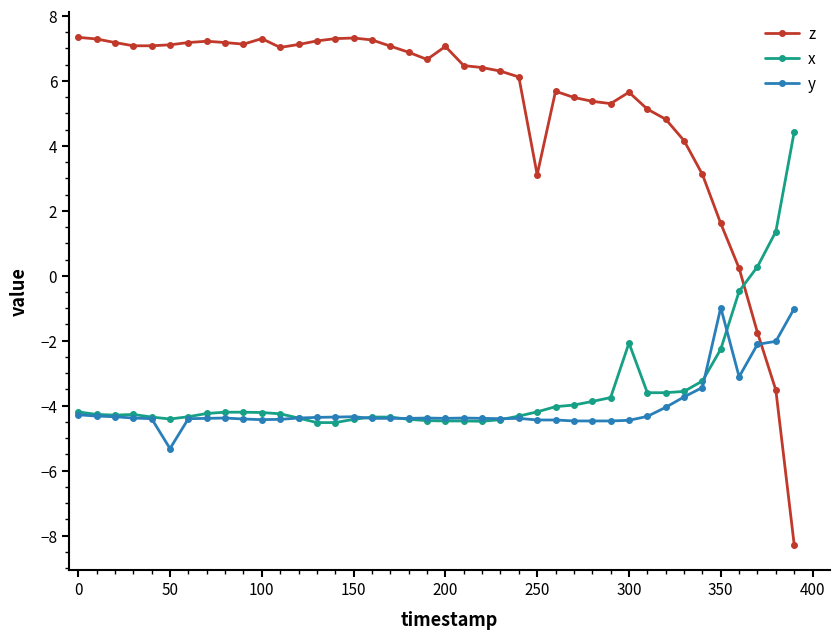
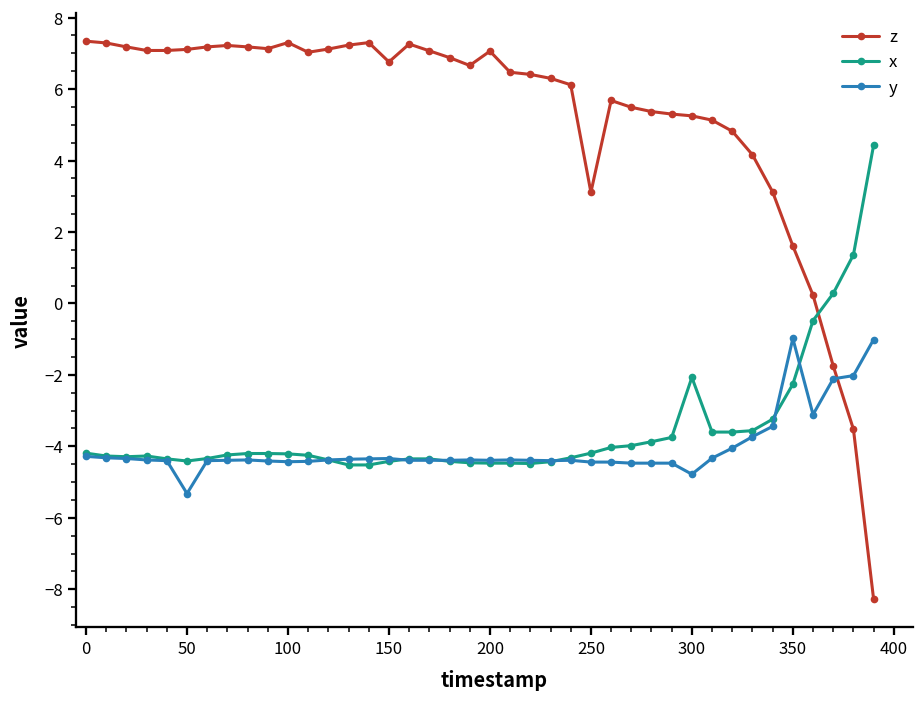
  {
    "z": {
      "0": 7.3,
      "50": 7.1,
      "100": 7.3,
-     "150": 7.3,
+     "150": 6.8,
      "200": 7.1,
      "250": 3.1,
-     "300": 5.7,
+     "300": 5.3,
      "350": 1.6
    },
    "x": {
      "0": -4.2,
      "50": -4.4,
      "100": -4.2,
      "150": -4.4,
      "200": -4.5,
      "250": -4.2,
      "300": -2.1,
      "350": -2.3
    },
    "y": {
      "0": -4.3,
      "50": -5.3,
      "100": -4.4,
      "150": -4.3,
      "200": -4.4,
      "250": -4.4,
-     "300": -4.5,
+     "300": -4.8,
      "350": -1.0
    }
  }
